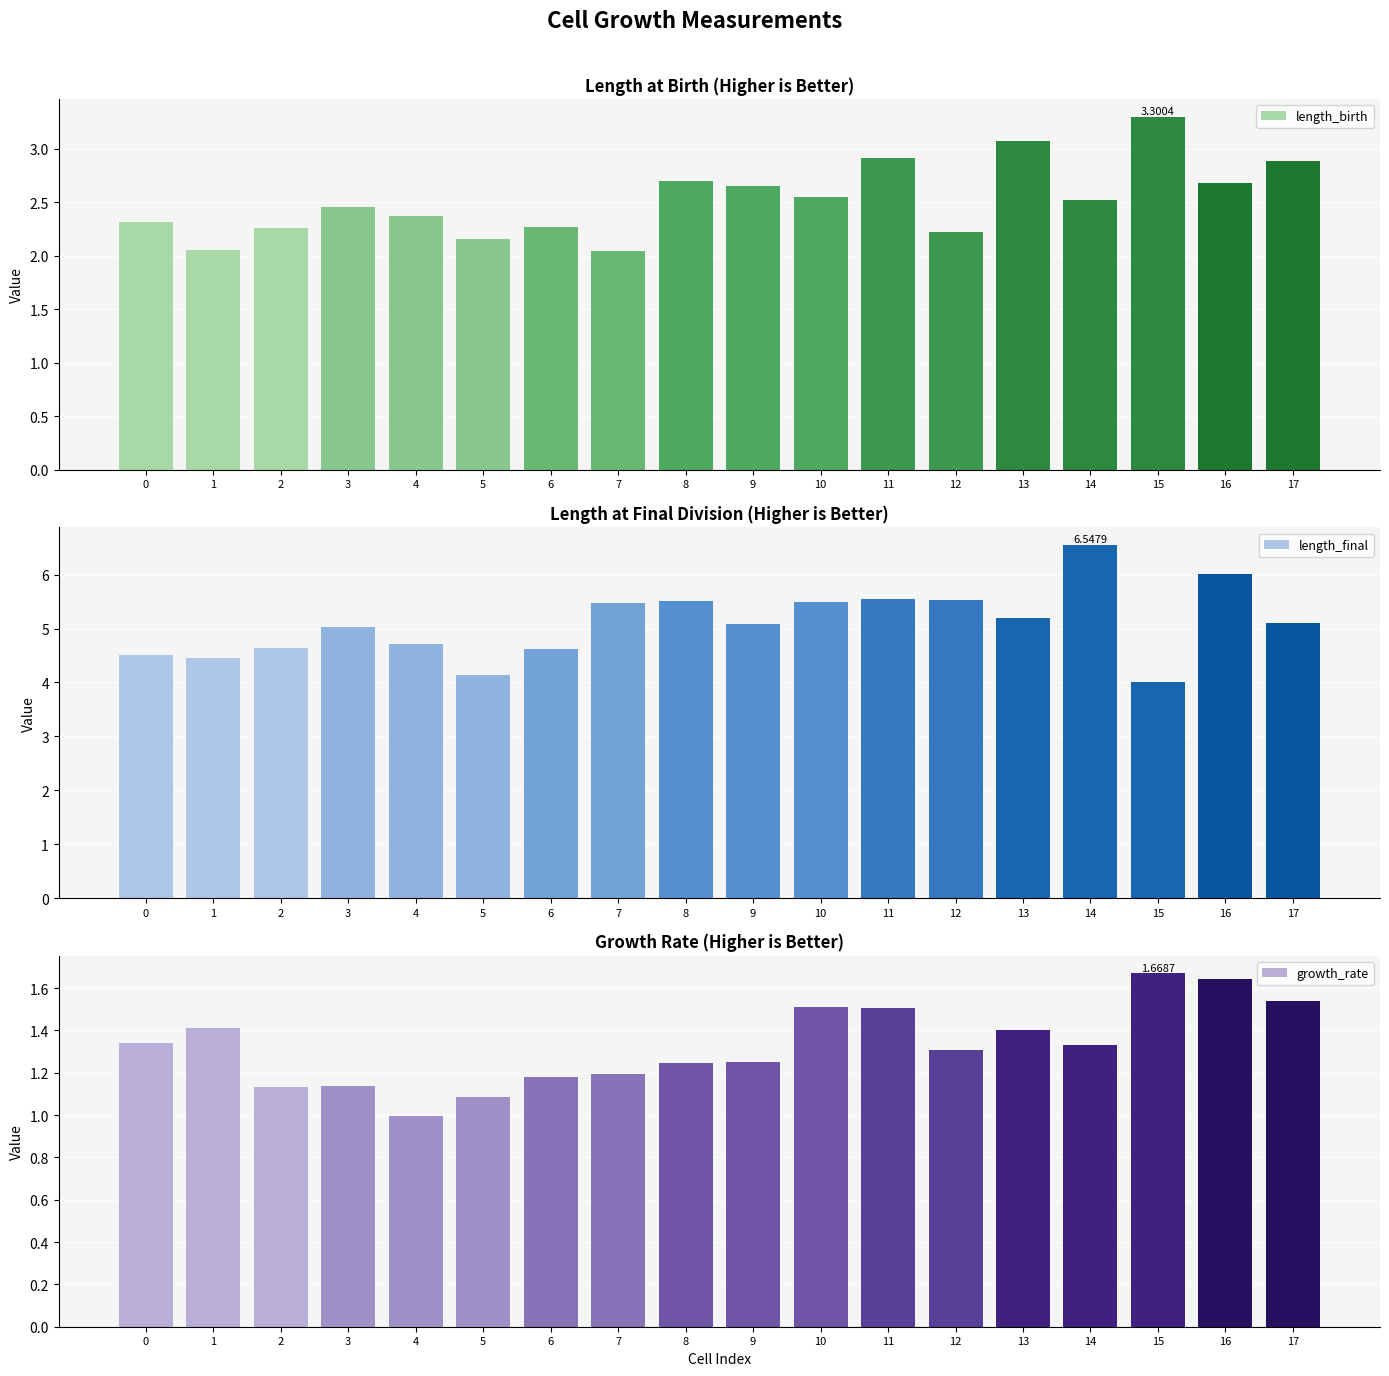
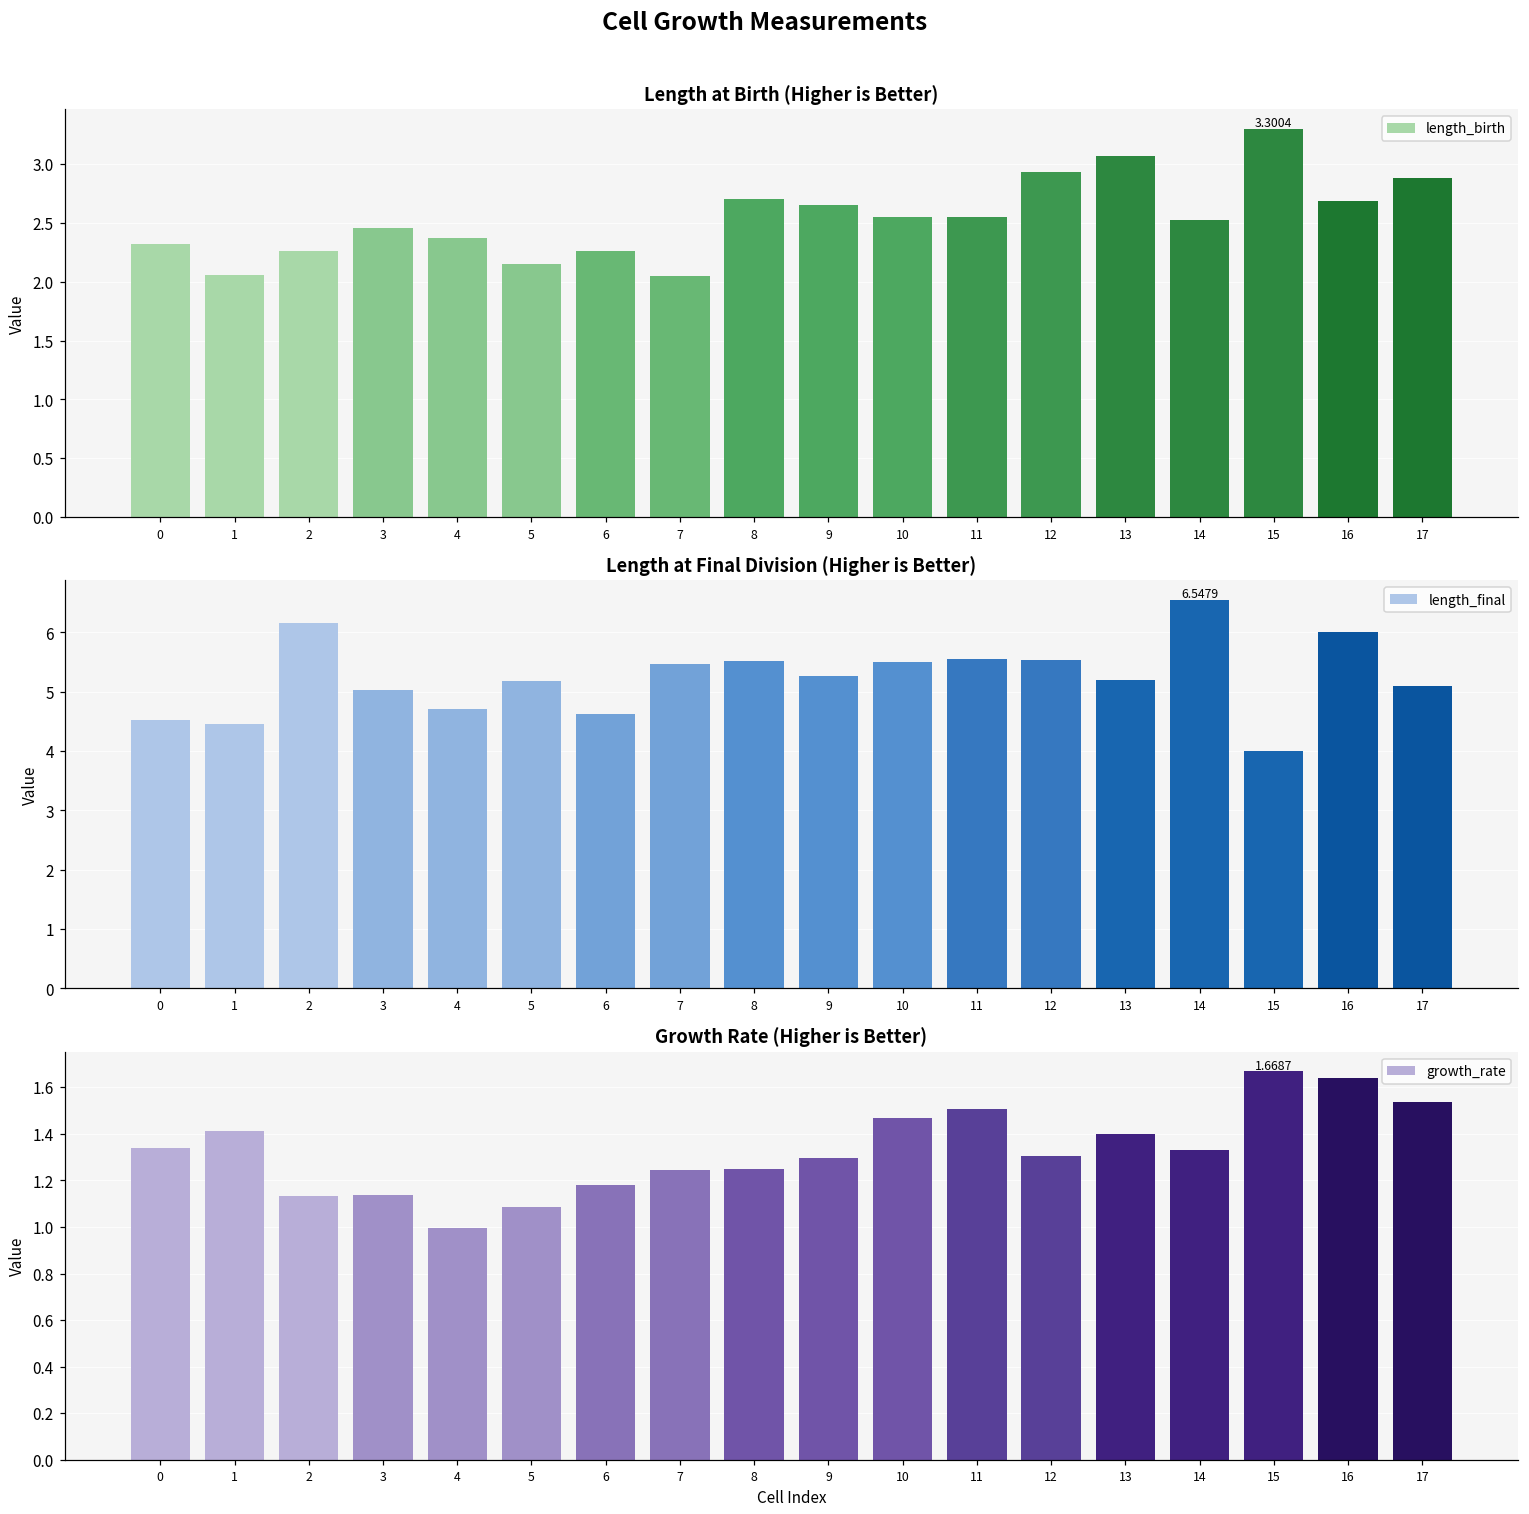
  {
    "Length at Birth (Higher is Better)": {
      "0": 2.32,
      "1": 2.05,
      "2": 2.26,
      "3": 2.46,
      "4": 2.38,
      "5": 2.15,
      "6": 2.26,
      "7": 2.04,
      "8": 2.70,
      "9": 2.65,
      "10": 2.55,
-     "11": 2.92,
-     "12": 2.22,
+     "11": 2.55,
+     "12": 2.93,
      "13": 3.07,
      "14": 2.52,
      "16": 2.68,
      "17": 2.88
    },
    "Length at Final Division (Higher is Better)": {
      "0": 4.5,
      "1": 4.5,
-     "2": 4.6,
+     "2": 6.2,
      "3": 5.0,
      "4": 4.7,
-     "5": 4.1,
+     "5": 5.2,
      "6": 4.6,
      "7": 5.5,
      "8": 5.5,
-     "9": 5.1,
+     "9": 5.3,
      "10": 5.5,
      "11": 5.6,
      "12": 5.5,
      "13": 5.2,
      "15": 4.0,
      "16": 6.0,
      "17": 5.1
    },
    "Growth Rate (Higher is Better)": {
      "0": 1.34,
      "1": 1.41,
      "2": 1.13,
      "3": 1.14,
      "4": 0.99,
      "5": 1.08,
      "6": 1.18,
-     "7": 1.20,
+     "7": 1.24,
      "8": 1.25,
-     "9": 1.25,
-     "10": 1.51,
+     "9": 1.30,
+     "10": 1.47,
      "11": 1.51,
      "12": 1.31,
      "13": 1.40,
      "14": 1.33,
      "16": 1.64,
      "17": 1.54
    }
  }
